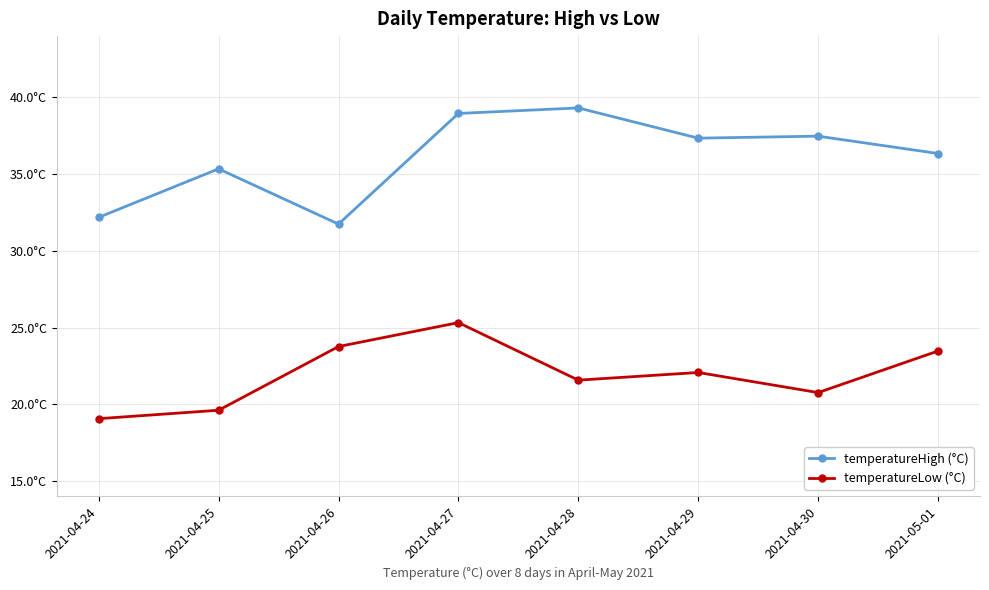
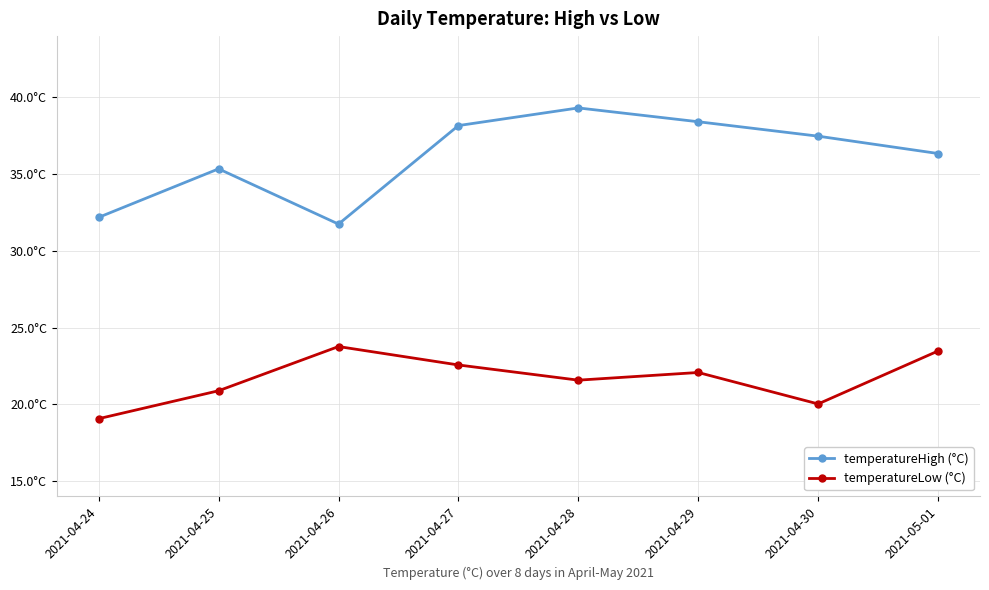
  {
    "temperatureHigh (°C)": {
      "2021-04-24": "32.2°C",
      "2021-04-25": "35.4°C",
      "2021-04-26": "31.8°C",
-     "2021-04-27": "39.0°C",
+     "2021-04-27": "38.2°C",
      "2021-04-28": "39.3°C",
-     "2021-04-29": "37.4°C",
+     "2021-04-29": "38.4°C",
      "2021-04-30": "37.5°C",
      "2021-05-01": "36.4°C"
    },
    "temperatureLow (°C)": {
      "2021-04-24": "19.1°C",
-     "2021-04-25": "19.6°C",
+     "2021-04-25": "20.9°C",
      "2021-04-26": "23.8°C",
-     "2021-04-27": "25.3°C",
+     "2021-04-27": "22.6°C",
      "2021-04-28": "21.6°C",
      "2021-04-29": "22.1°C",
-     "2021-04-30": "20.8°C",
+     "2021-04-30": "20.0°C",
      "2021-05-01": "23.5°C"
    }
  }
